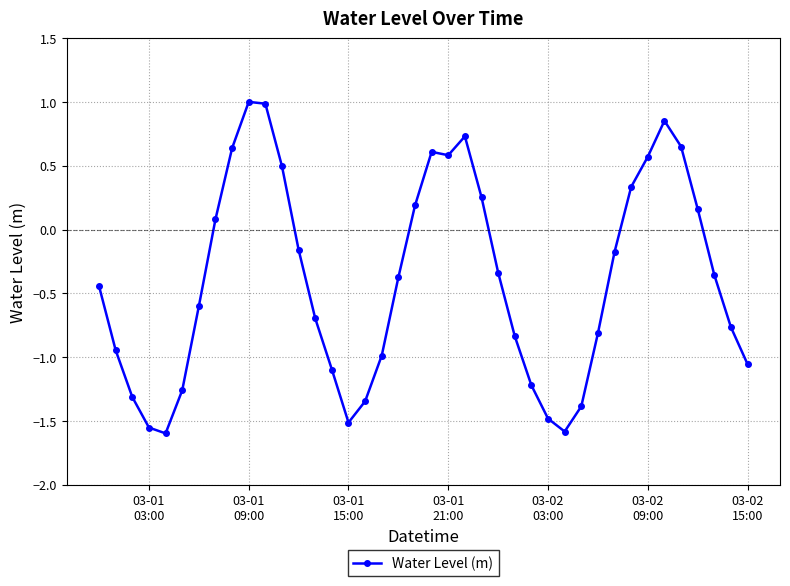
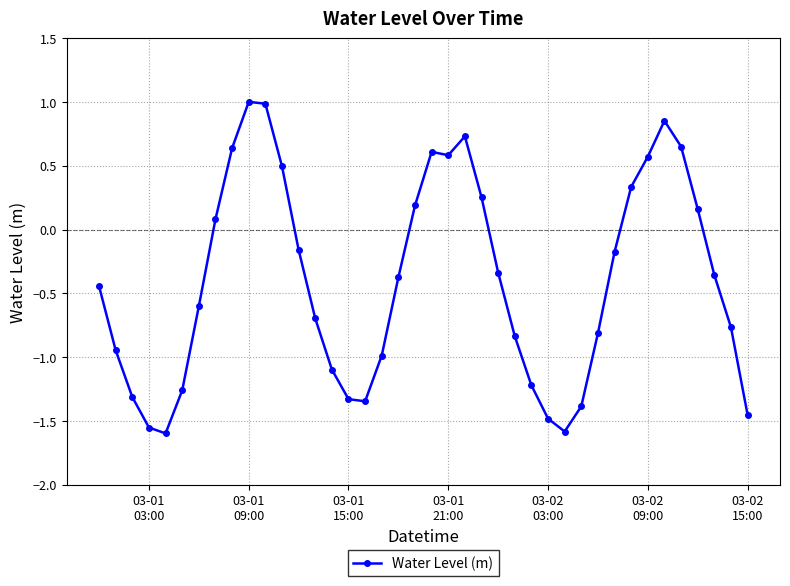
  {
    "03-01 03:00": -1.55,
    "03-01 09:00": 1.00,
-   "03-01 15:00": -1.51,
+   "03-01 15:00": -1.33,
    "03-01 21:00": 0.58,
    "03-02 03:00": -1.48,
    "03-02 09:00": 0.57,
-   "03-02 15:00": -1.06
+   "03-02 15:00": -1.45
  }
